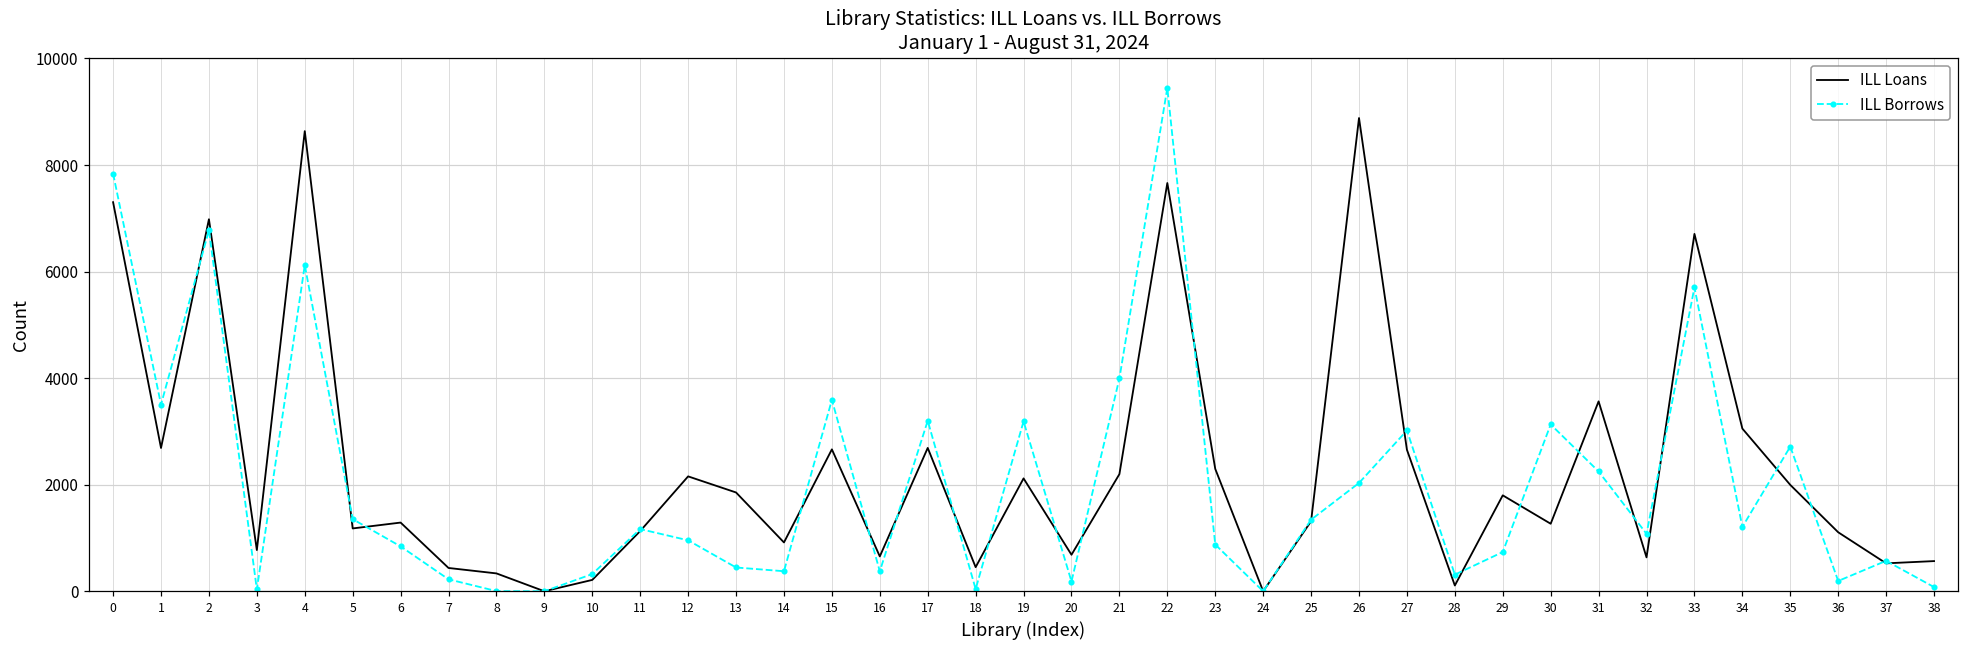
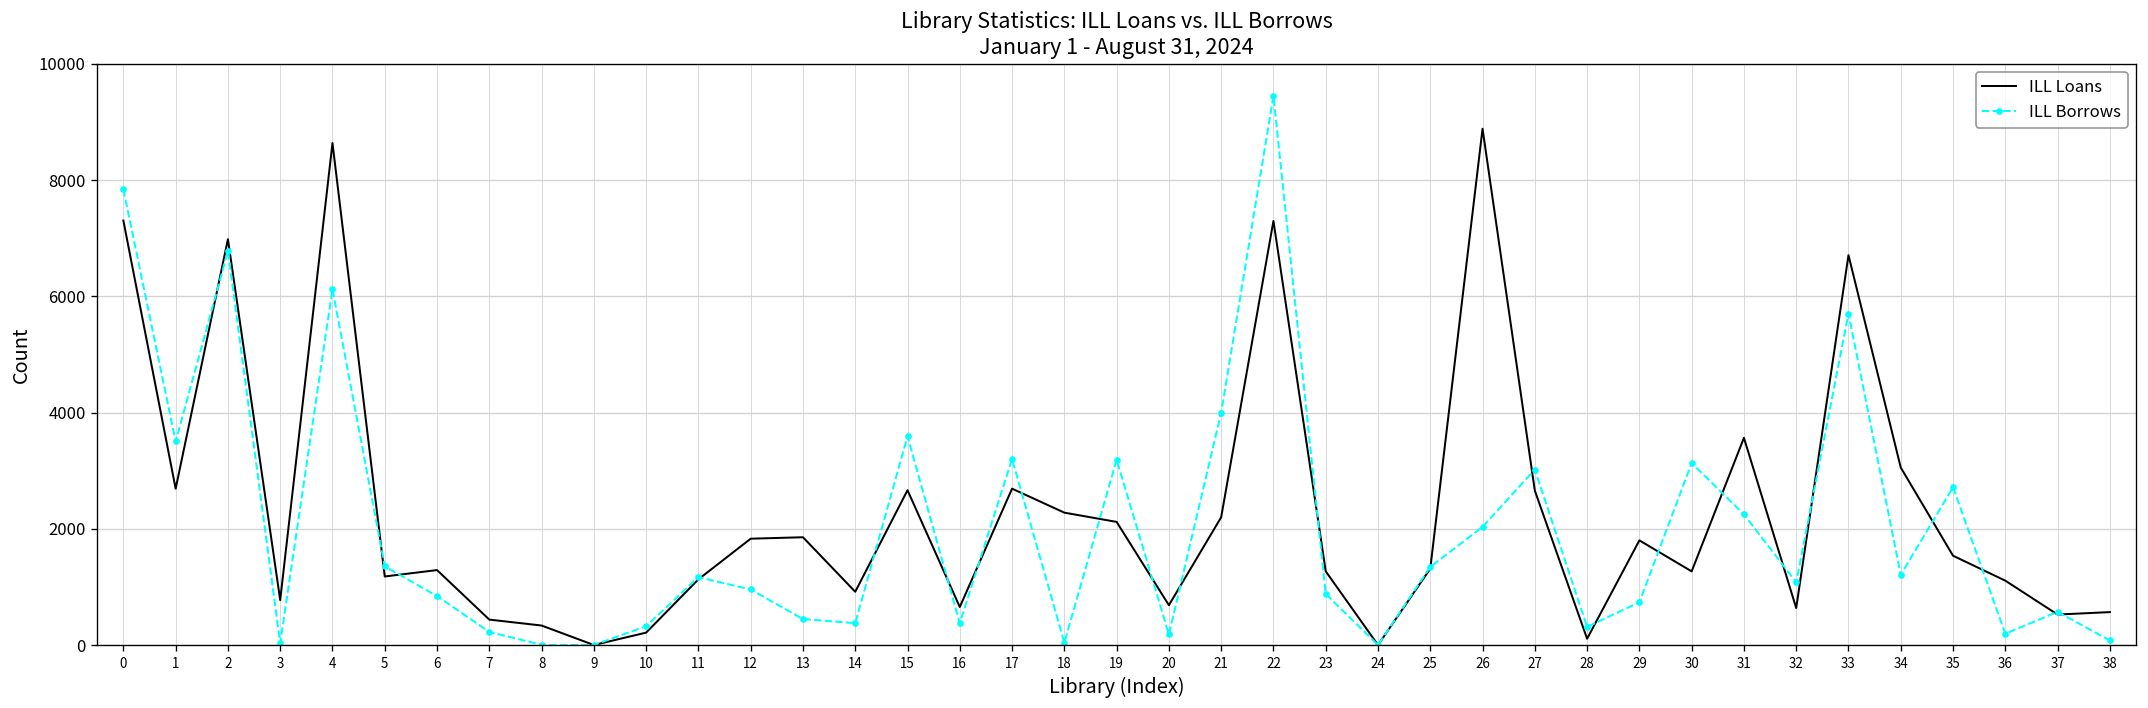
  {
    "ILL Loans": {
      "0": 7300,
      "1": 2700,
      "2": 7000,
      "3": 800,
      "4": 8600,
      "5": 1200,
      "6": 1300,
      "7": 400,
      "8": 300,
      "10": 200,
-     "12": 2200,
+     "12": 1800,
      "13": 1900,
      "14": 900,
      "15": 2700,
      "16": 700,
      "17": 2700,
-     "18": 500,
+     "18": 2300,
      "19": 2100,
      "20": 700,
      "21": 2200,
-     "22": 7700,
-     "23": 2300,
+     "22": 7300,
+     "23": 1300,
      "26": 8900,
      "27": 2700,
      "28": 100,
      "29": 1800,
      "30": 1300,
      "31": 3600,
      "32": 600,
      "33": 6700,
      "34": 3100,
-     "35": 2000,
+     "35": 1500,
      "36": 1100,
      "38": 600
    },
    "ILL Borrows": {
      "0": 7800,
      "1": 3500,
      "2": 6800,
      "3": 0,
      "4": 6100,
      "5": 1400,
      "6": 800,
      "7": 200,
      "8": 0,
      "10": 300,
      "12": 1000,
      "13": 400,
      "14": 400,
      "15": 3600,
      "16": 400,
      "17": 3200,
      "18": 0,
      "19": 3200,
      "20": 200,
      "21": 4000,
      "22": 9400,
      "23": 900,
      "26": 2000,
      "27": 3000,
      "28": 300,
      "29": 700,
      "30": 3100,
      "31": 2200,
      "32": 1100,
      "33": 5700,
      "34": 1200,
      "35": 2700,
      "36": 200,
      "38": 100
    }
  }
